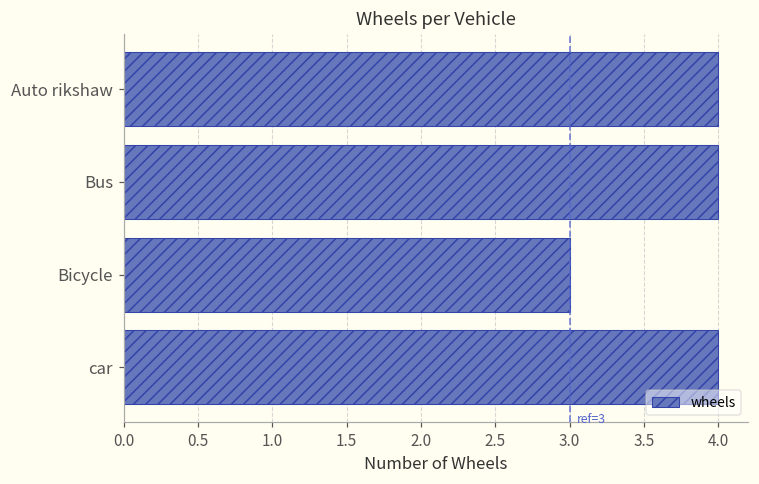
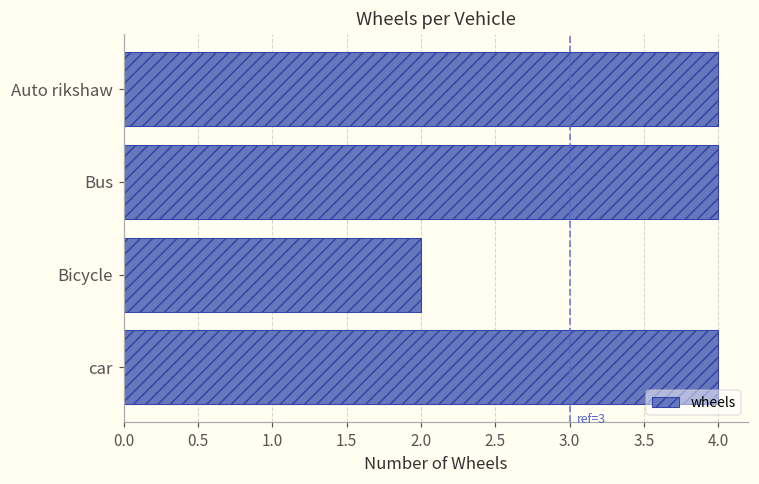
  {
    "Auto rikshaw": 4,
    "Bus": 4,
-   "Bicycle": 3,
+   "Bicycle": 2,
    "car": 4
  }
